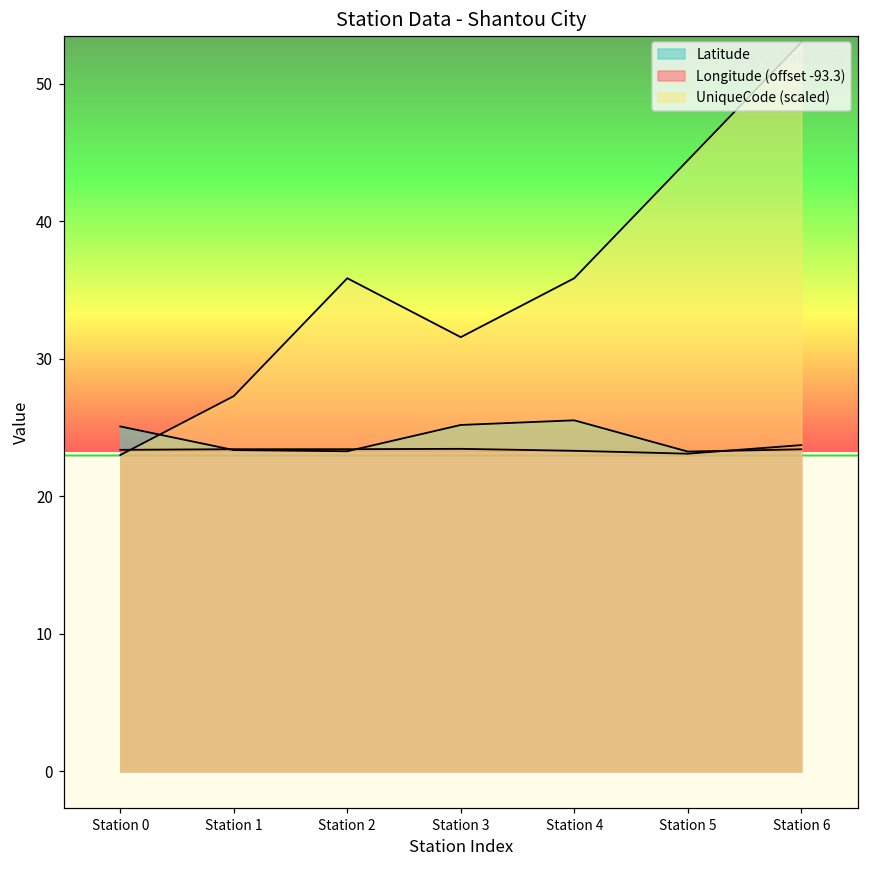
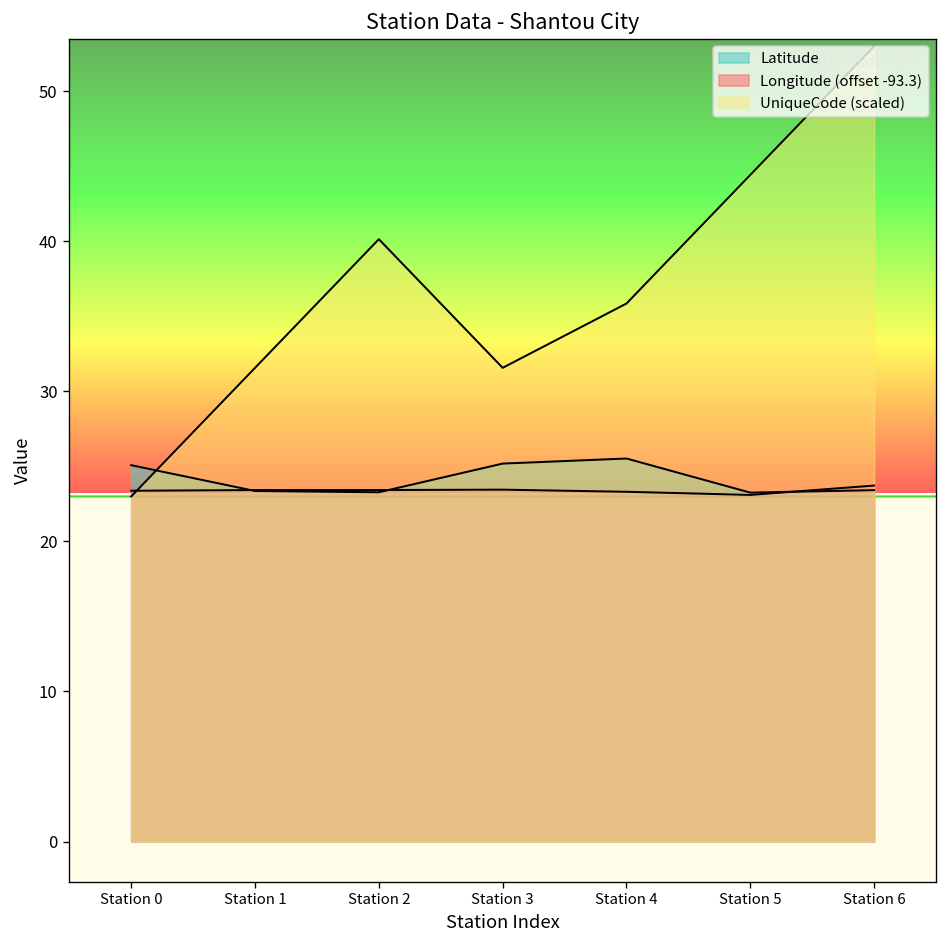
  {
    "Latitude": {
      "Station 0": 25.1,
      "Station 3": 25.2,
      "Station 4": 25.5,
      "Station 6": 23.4
    },
    "Longitude (offset -93.3)": {
      "Station 0": 23.4,
      "Station 3": 23.5,
      "Station 4": 23.3,
      "Station 6": 23.7
    },
    "UniqueCode (scaled)": {
      "Station 0": 23.0,
-     "Station 1": 27.3,
-     "Station 2": 35.9,
+     "Station 1": 31.6,
+     "Station 2": 40.1,
      "Station 3": 31.6,
      "Station 4": 35.9,
      "Station 5": 44.4
    }
  }
